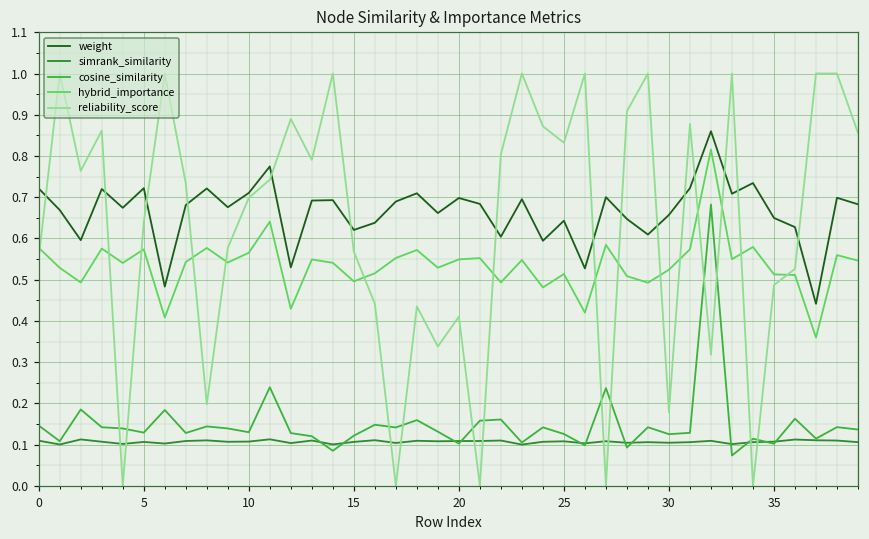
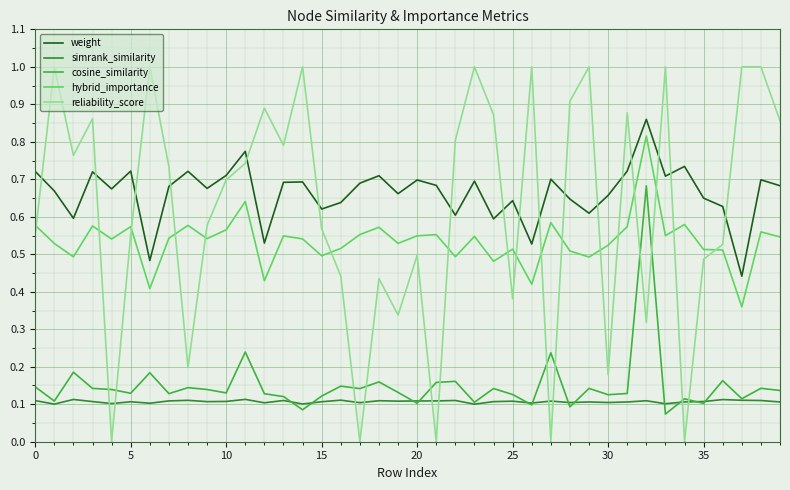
  {
    "reliability_score": {
      "0": 0.55,
-     "5": 0.64,
+     "5": 0.55,
      "10": 0.70,
      "15": 0.57,
-     "20": 0.41,
-     "25": 0.83,
+     "20": 0.50,
+     "25": 0.38,
      "30": 0.18,
      "35": 0.49
    }
  }
